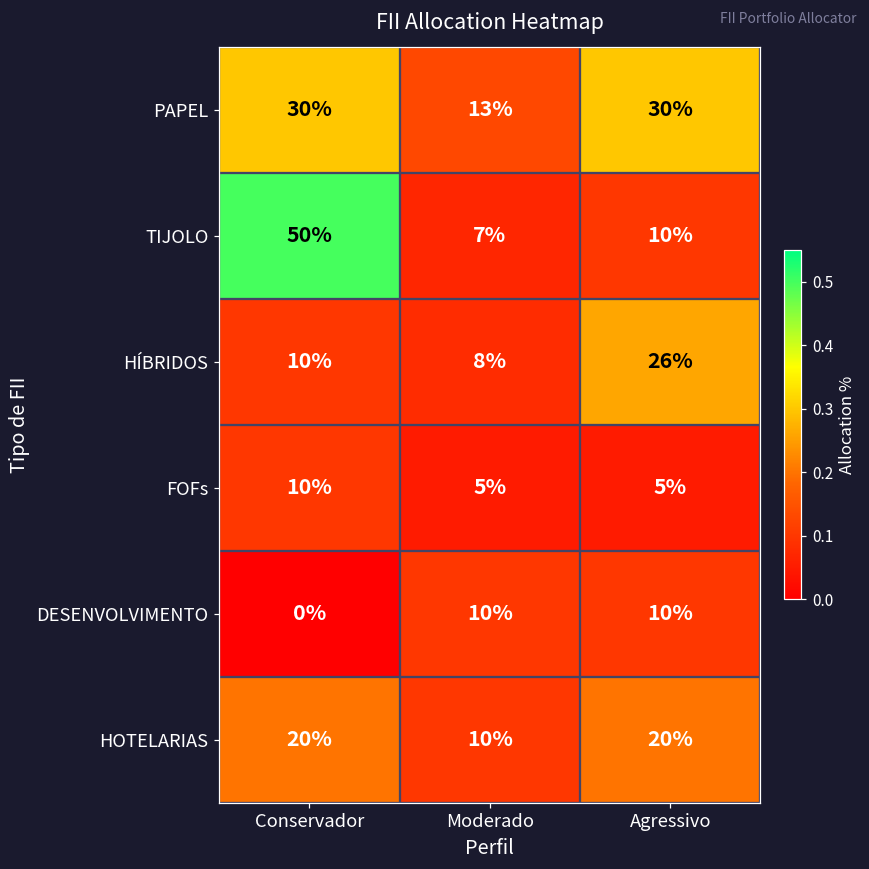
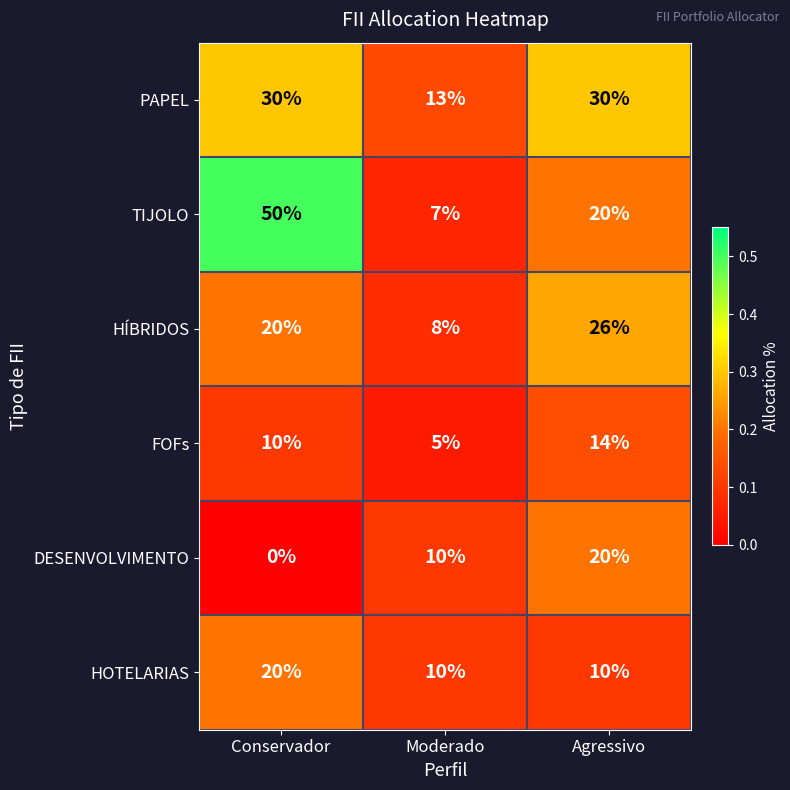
  {
    "PAPEL": {
      "Conservador": "30%",
      "Moderado": "13%",
      "Agressivo": "30%"
    },
    "TIJOLO": {
      "Conservador": "50%",
      "Moderado": "7%",
-     "Agressivo": "10%"
+     "Agressivo": "20%"
    },
    "HÍBRIDOS": {
-     "Conservador": "10%",
+     "Conservador": "20%",
      "Moderado": "8%",
      "Agressivo": "26%"
    },
    "FOFs": {
      "Conservador": "10%",
      "Moderado": "5%",
-     "Agressivo": "5%"
+     "Agressivo": "14%"
    },
    "DESENVOLVIMENTO": {
      "Conservador": "0%",
      "Moderado": "10%",
-     "Agressivo": "10%"
+     "Agressivo": "20%"
    },
    "HOTELARIAS": {
      "Conservador": "20%",
      "Moderado": "10%",
-     "Agressivo": "20%"
+     "Agressivo": "10%"
    }
  }
